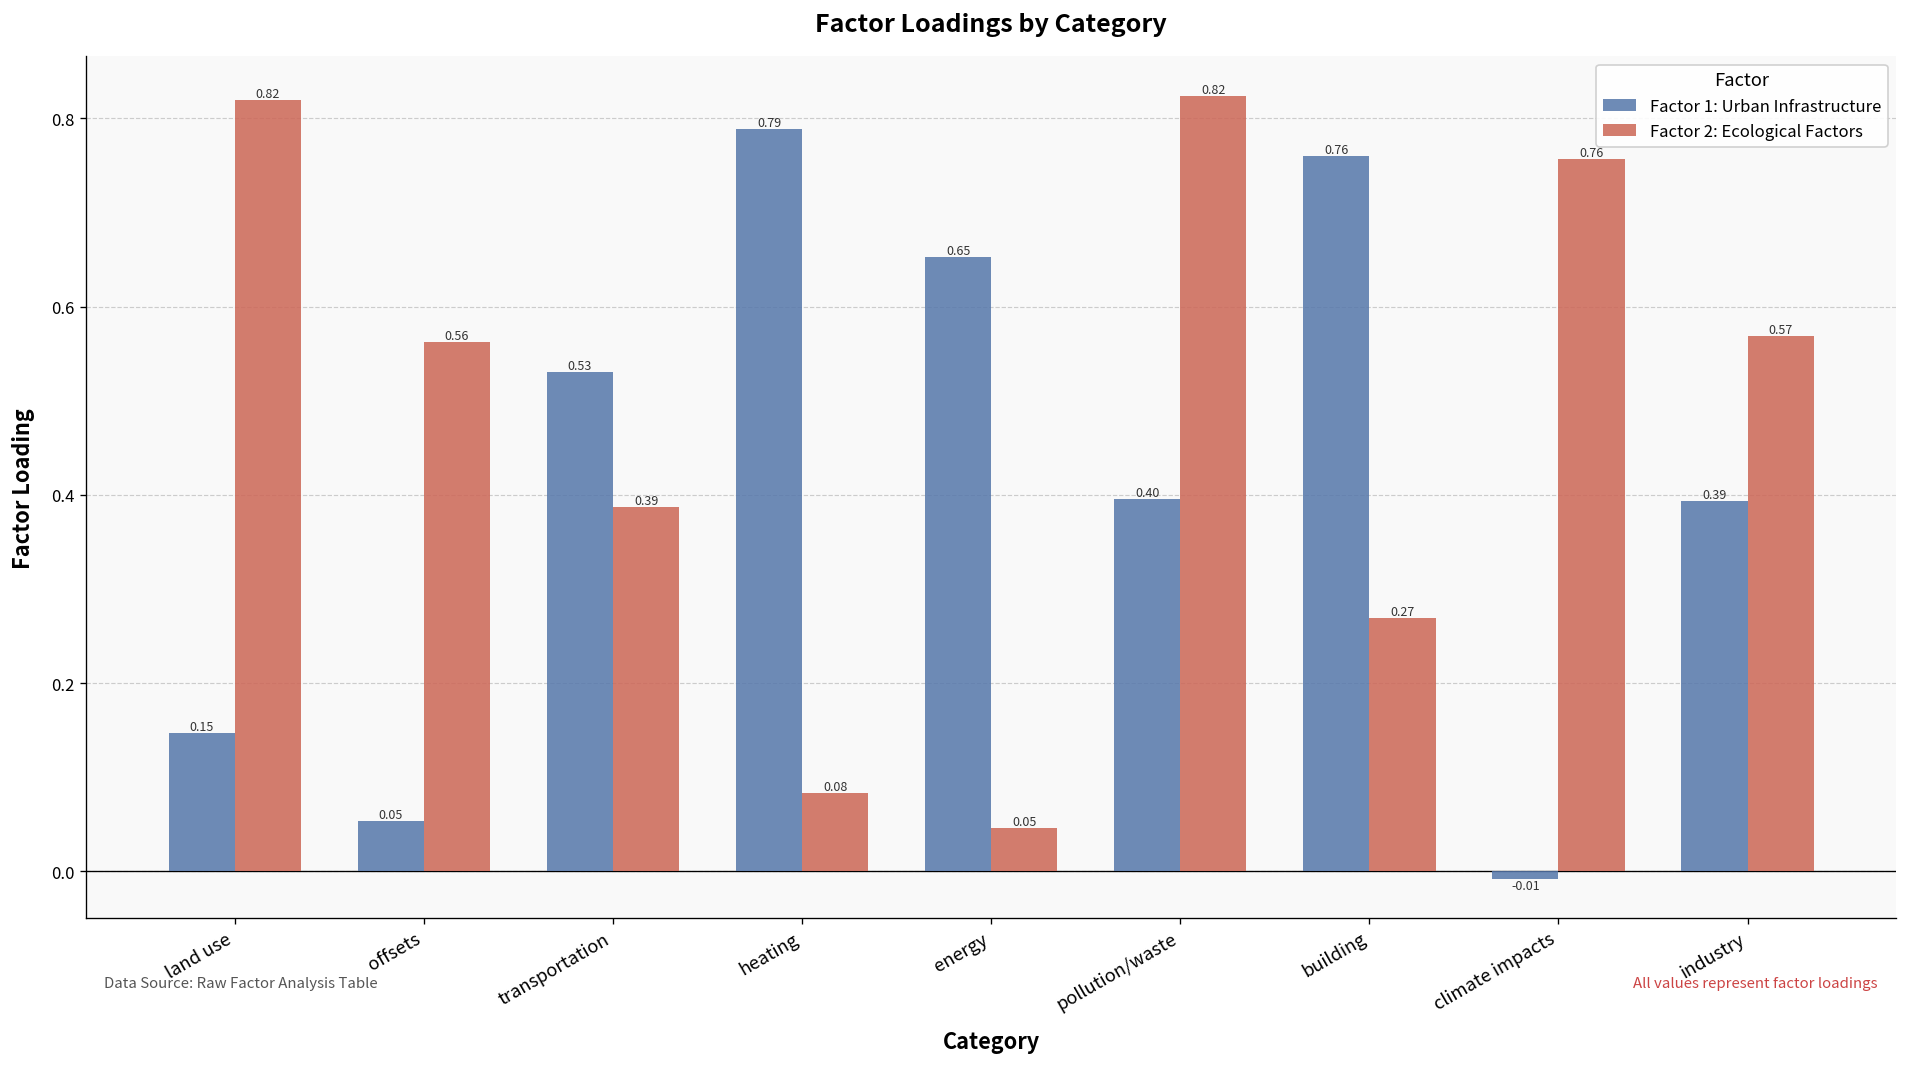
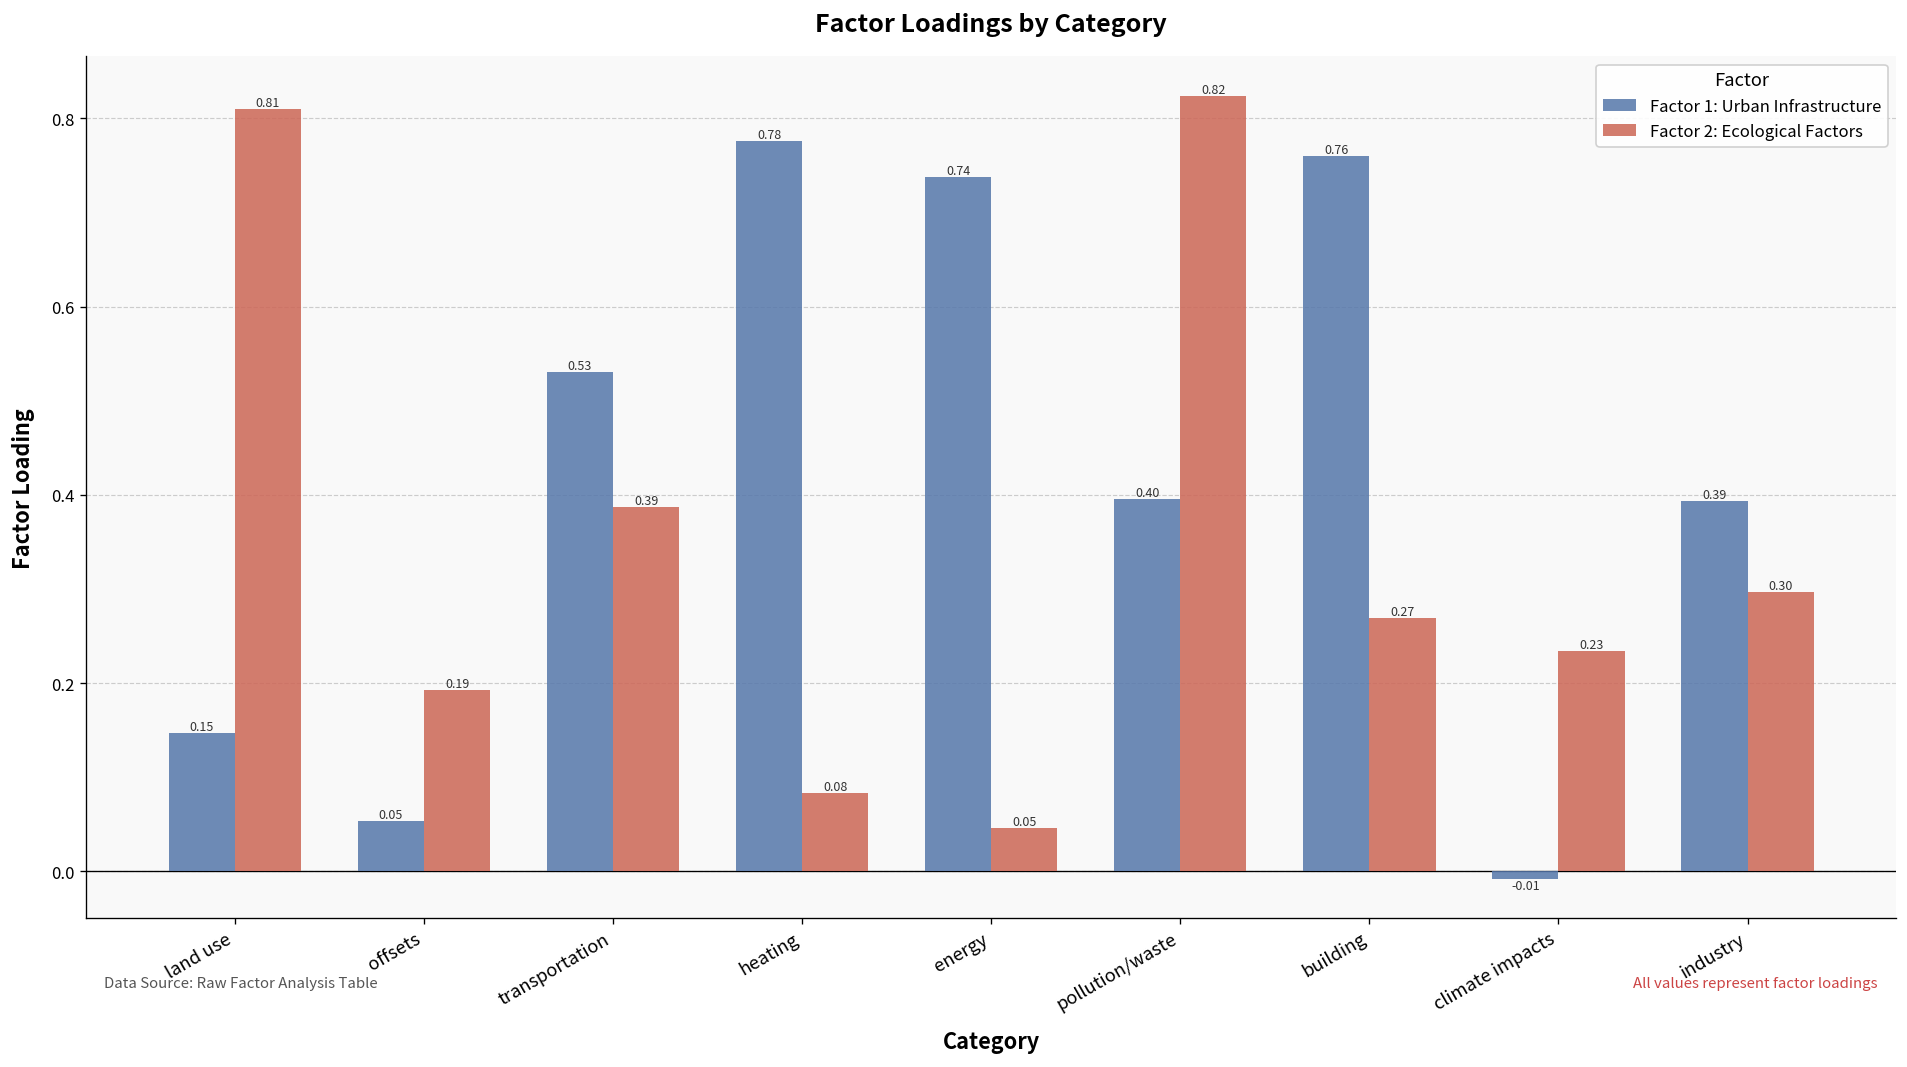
  {
    "Factor 1: Urban Infrastructure": {
      "land use": 0.15,
      "offsets": 0.05,
      "transportation": 0.53,
-     "heating": 0.79,
-     "energy": 0.65,
+     "heating": 0.78,
+     "energy": 0.74,
      "pollution/waste": 0.40,
      "building": 0.76,
      "climate impacts": -0.01,
      "industry": 0.39
    },
    "Factor 2: Ecological Factors": {
-     "land use": 0.82,
-     "offsets": 0.56,
+     "land use": 0.81,
+     "offsets": 0.19,
      "transportation": 0.39,
      "heating": 0.08,
      "energy": 0.05,
      "pollution/waste": 0.82,
      "building": 0.27,
-     "climate impacts": 0.76,
-     "industry": 0.57
+     "climate impacts": 0.23,
+     "industry": 0.30
    }
  }
